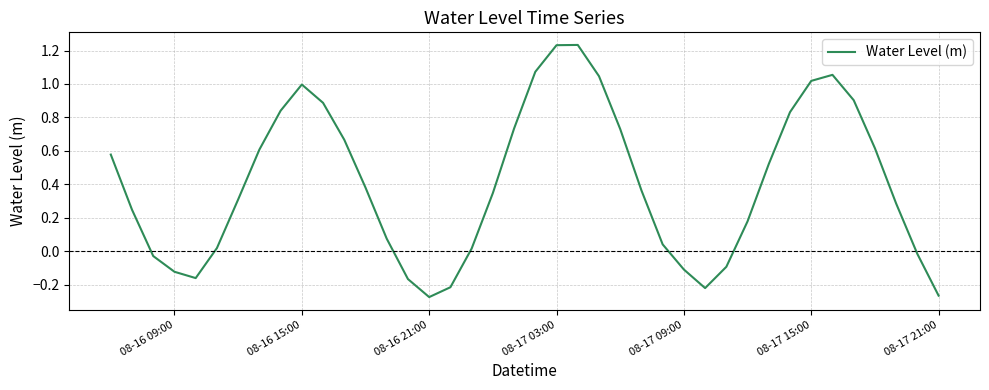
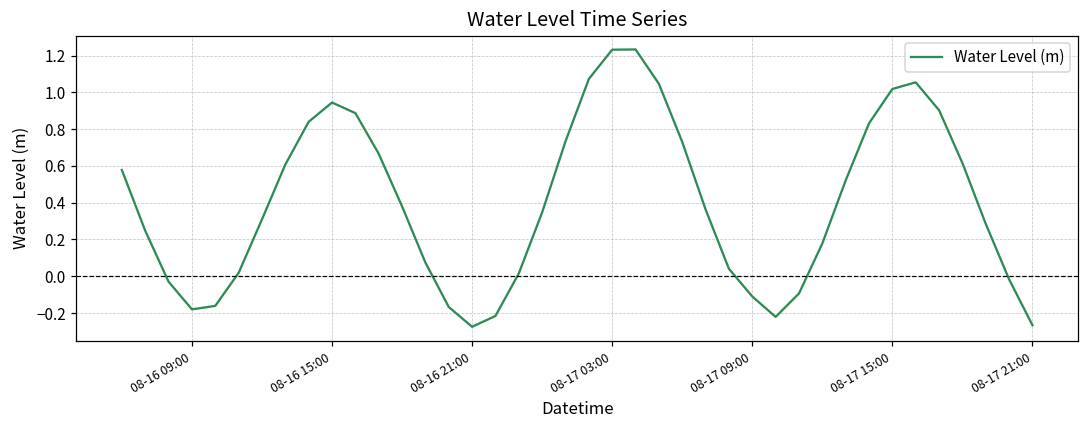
  {
-   "08-16 09:00": -0.12,
-   "08-16 15:00": 1.00,
+   "08-16 09:00": -0.18,
+   "08-16 15:00": 0.94,
    "08-16 21:00": -0.27,
    "08-17 03:00": 1.23,
    "08-17 09:00": -0.11,
    "08-17 15:00": 1.02,
    "08-17 21:00": -0.27
  }
